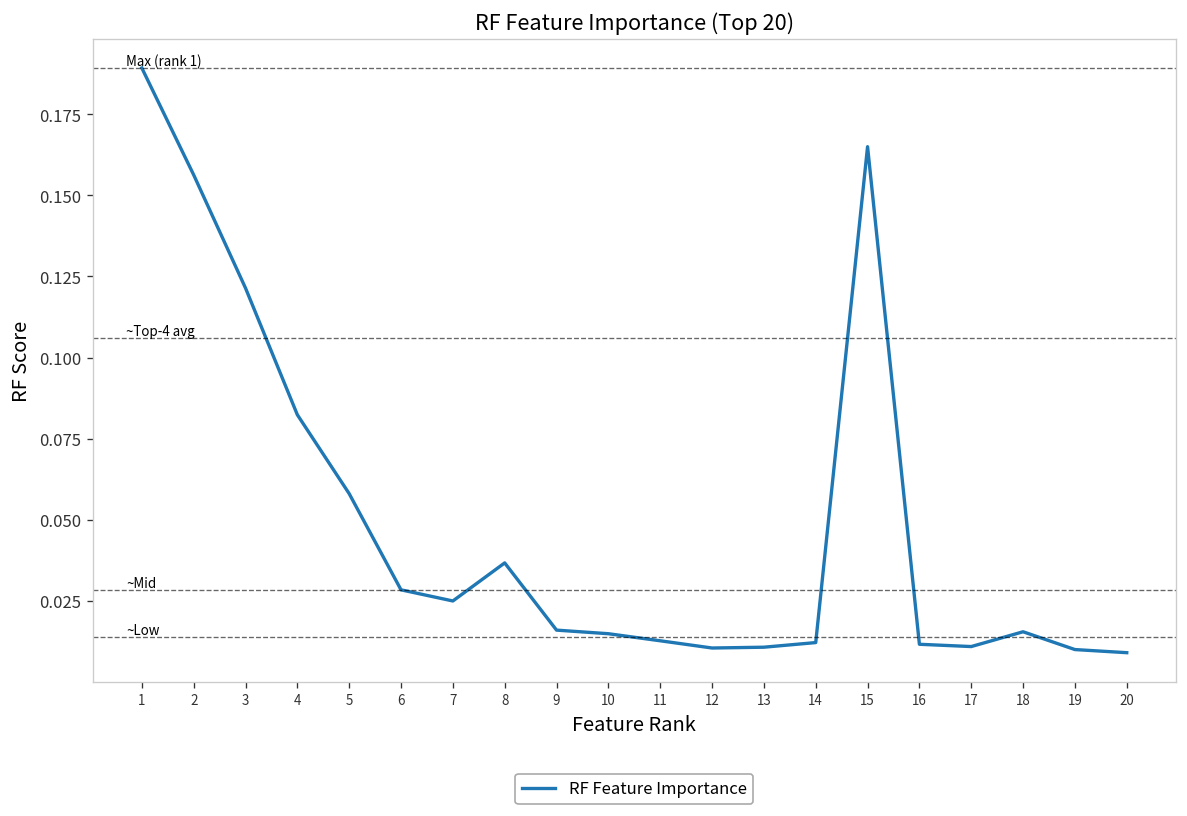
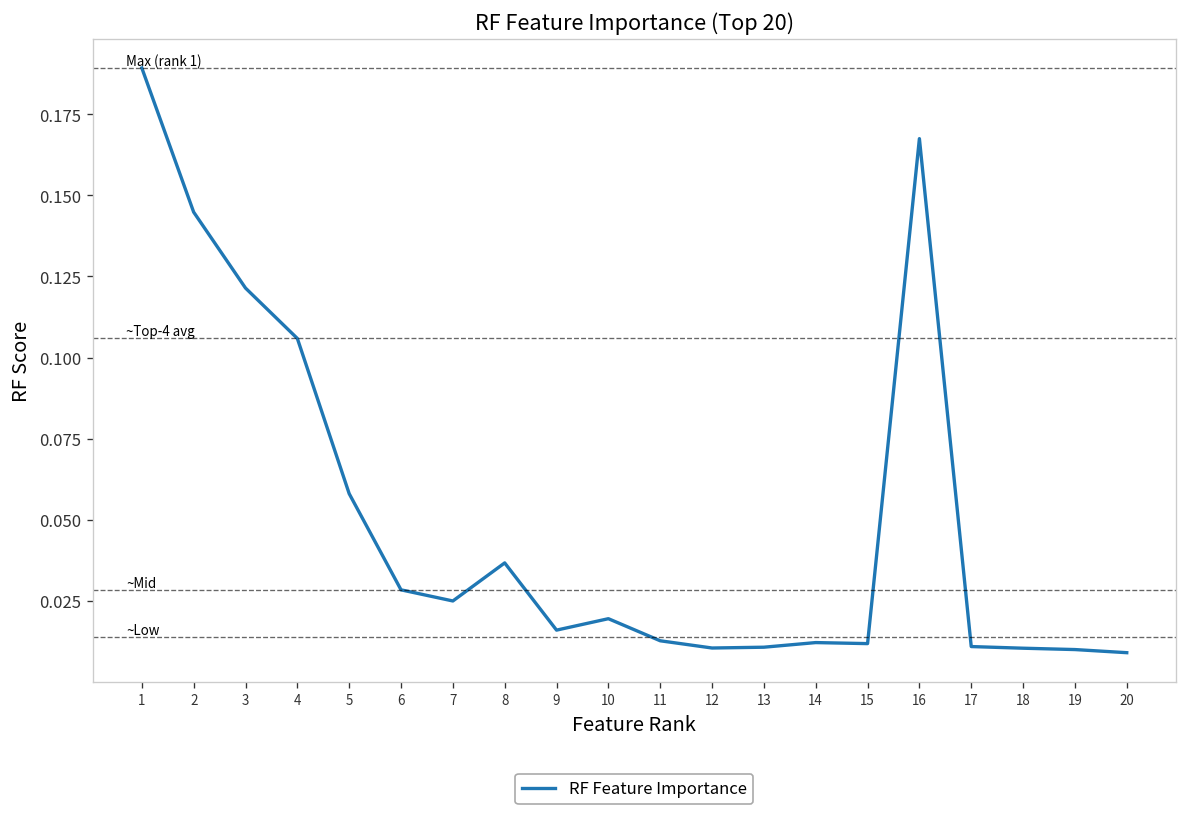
  {
-   "2": 0.156,
+   "2": 0.145,
    "3": 0.121,
-   "4": 0.082,
+   "4": 0.106,
    "5": 0.058,
    "6": 0.028,
    "7": 0.025,
    "8": 0.037,
    "9": 0.016,
-   "10": 0.015,
+   "10": 0.020,
    "11": 0.013,
    "12": 0.010,
    "13": 0.011,
    "14": 0.012,
-   "15": 0.165,
-   "16": 0.012,
+   "15": 0.012,
+   "16": 0.167,
    "17": 0.011,
-   "18": 0.016,
+   "18": 0.010,
    "19": 0.010,
    "20": 0.009
  }
